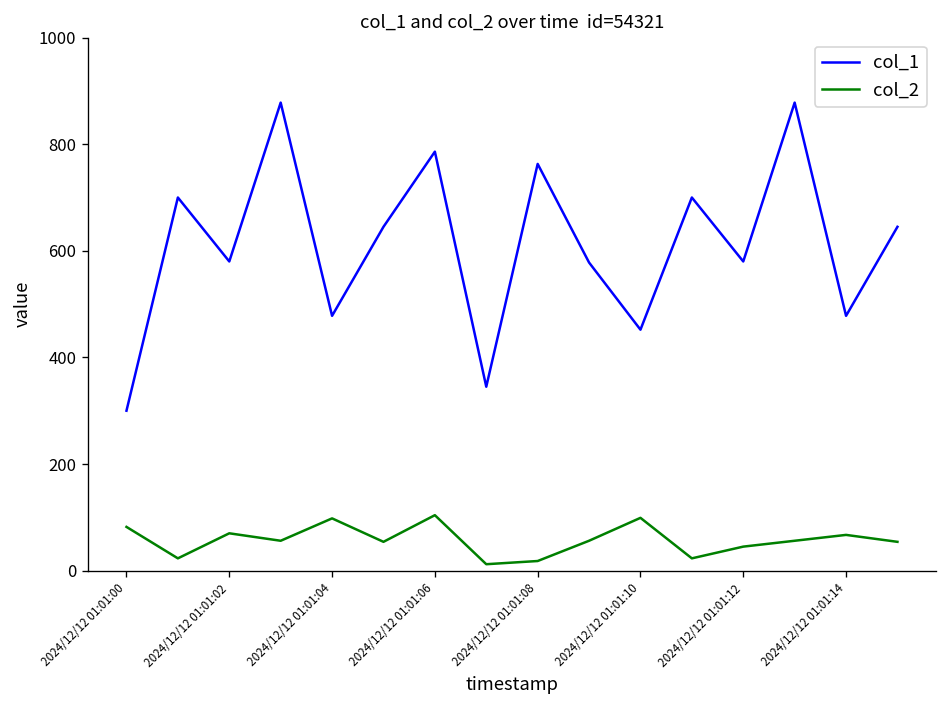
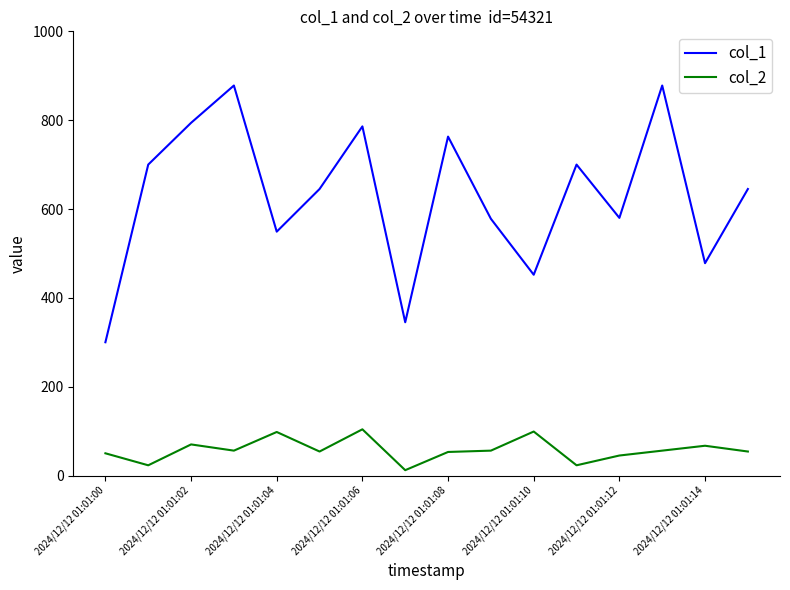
  {
    "col_1": {
      "2024/12/12 01:01:00": 300,
-     "2024/12/12 01:01:02": 580,
-     "2024/12/12 01:01:04": 480,
+     "2024/12/12 01:01:02": 790,
+     "2024/12/12 01:01:04": 550,
      "2024/12/12 01:01:06": 790,
      "2024/12/12 01:01:08": 760,
      "2024/12/12 01:01:10": 450,
      "2024/12/12 01:01:12": 580,
      "2024/12/12 01:01:14": 480
    },
    "col_2": {
-     "2024/12/12 01:01:00": 80,
+     "2024/12/12 01:01:00": 50,
      "2024/12/12 01:01:02": 70,
      "2024/12/12 01:01:04": 100,
      "2024/12/12 01:01:06": 100,
-     "2024/12/12 01:01:08": 20,
+     "2024/12/12 01:01:08": 50,
      "2024/12/12 01:01:10": 100,
      "2024/12/12 01:01:12": 50,
      "2024/12/12 01:01:14": 70
    }
  }
